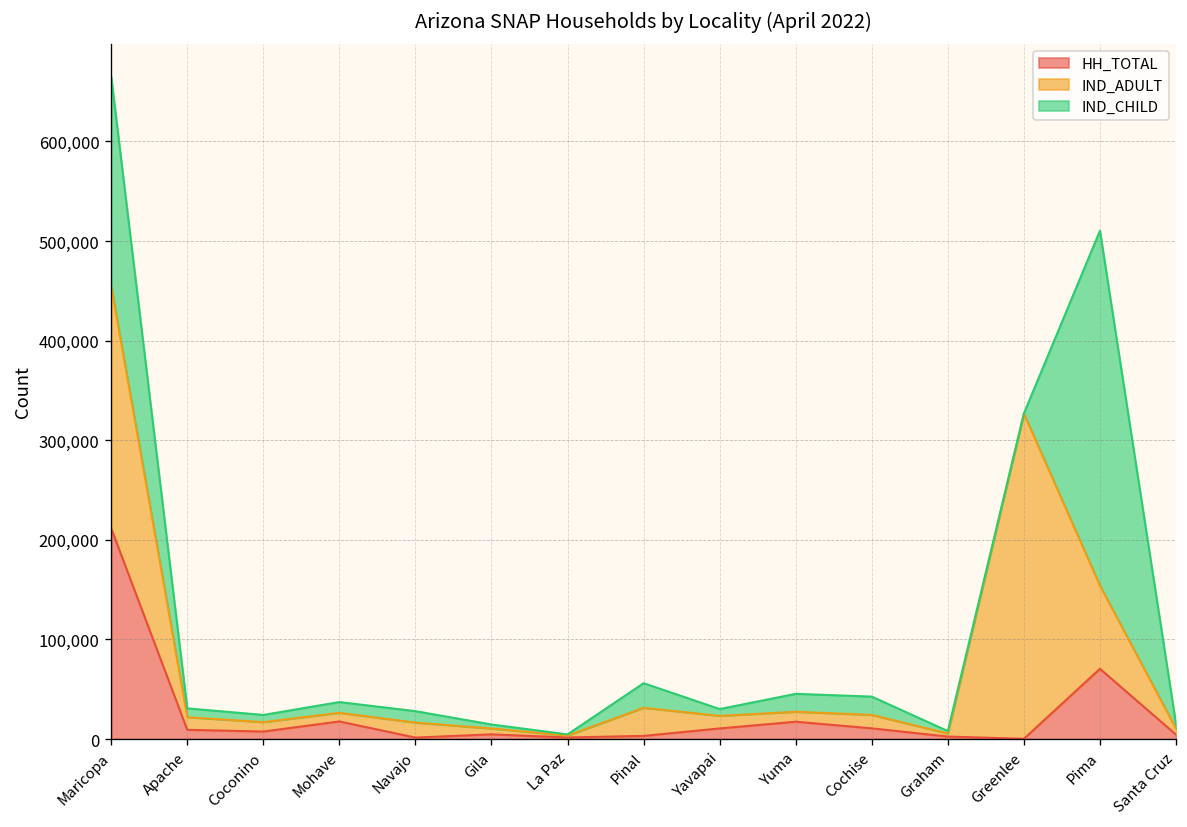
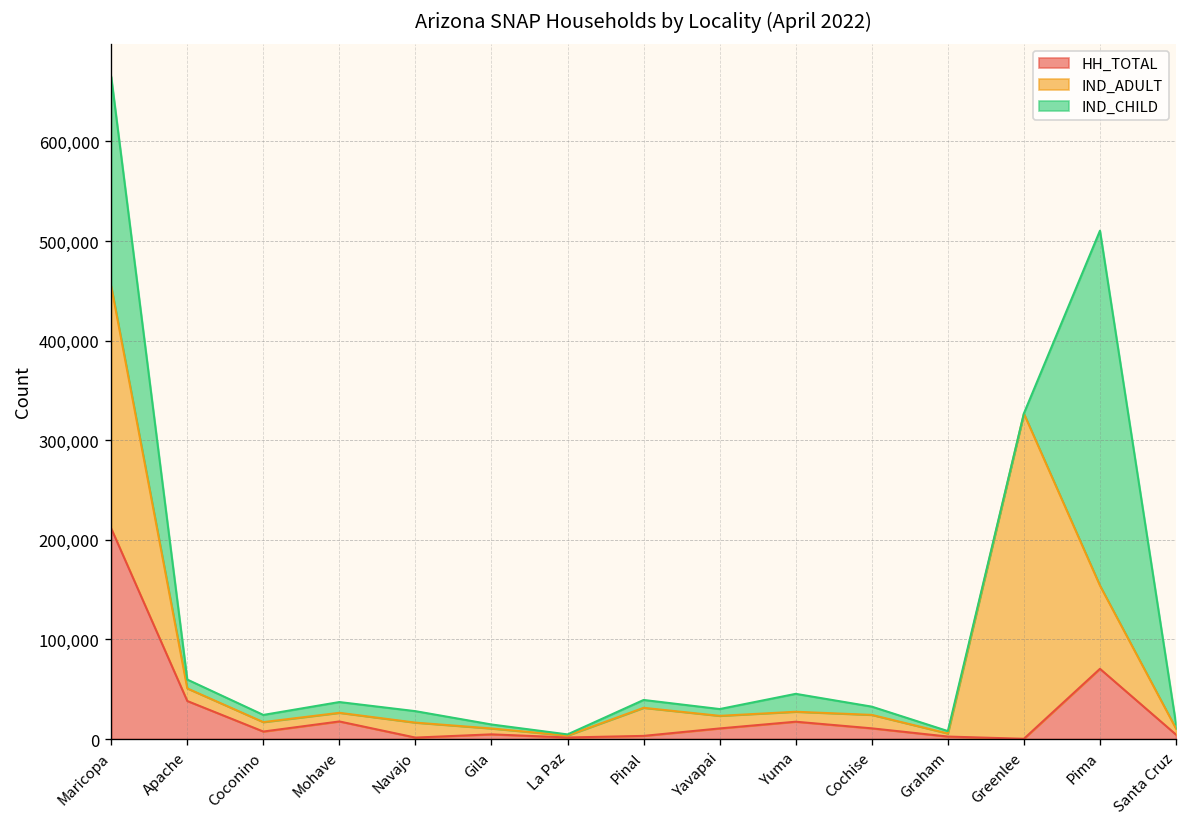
  {
    "HH_TOTAL": {
      "Maricopa": "210,000",
-     "Apache": "10,000",
+     "Apache": "40,000",
      "Coconino": "10,000",
      "Mohave": "20,000",
      "Navajo": "0",
      "Gila": "0",
      "Pinal": "0",
      "Yavapai": "10,000",
      "Yuma": "20,000",
      "Cochise": "10,000",
      "Graham": "0",
      "Greenlee": "0",
      "Pima": "70,000",
      "Santa Cruz": "0"
    },
    "IND_ADULT": {
      "Maricopa": "240,000",
      "Apache": "10,000",
      "Coconino": "10,000",
      "Mohave": "10,000",
      "Navajo": "20,000",
      "Gila": "10,000",
      "Pinal": "30,000",
      "Yavapai": "10,000",
      "Yuma": "10,000",
      "Cochise": "10,000",
      "Pima": "80,000",
      "Santa Cruz": "10,000"
    },
    "IND_CHILD": {
      "Maricopa": "210,000",
      "Apache": "10,000",
      "Coconino": "10,000",
      "Mohave": "10,000",
      "Navajo": "10,000",
      "Gila": "0",
-     "Pinal": "20,000",
+     "Pinal": "10,000",
      "Yavapai": "10,000",
      "Yuma": "20,000",
-     "Cochise": "20,000",
+     "Cochise": "10,000",
      "Pima": "360,000",
      "Santa Cruz": "0"
    }
  }
